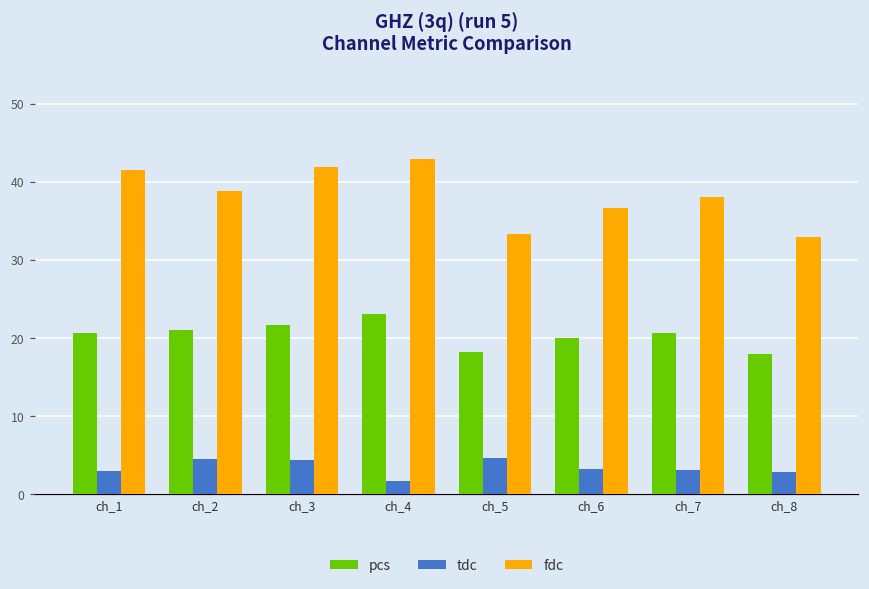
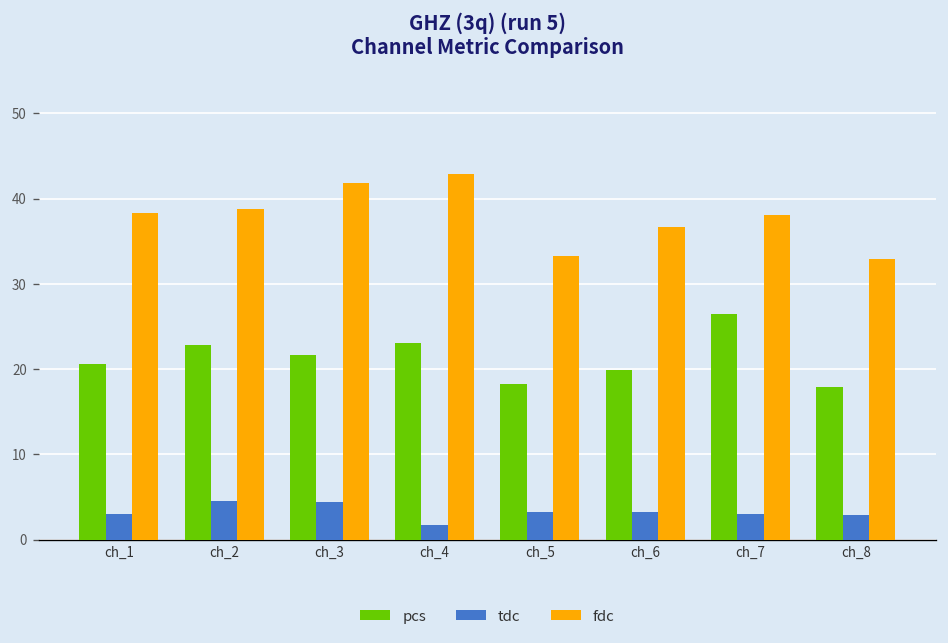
  {
    "pcs": {
      "ch_1": 21,
-     "ch_2": 21,
+     "ch_2": 23,
      "ch_3": 22,
      "ch_4": 23,
      "ch_5": 18,
      "ch_6": 20,
-     "ch_7": 21,
+     "ch_7": 26,
      "ch_8": 18
    },
    "tdc": {
      "ch_1": 3,
      "ch_2": 5,
      "ch_3": 4,
      "ch_4": 2,
-     "ch_5": 5,
+     "ch_5": 3,
      "ch_6": 3,
      "ch_7": 3,
      "ch_8": 3
    },
    "fdc": {
-     "ch_1": 42,
+     "ch_1": 38,
      "ch_2": 39,
      "ch_3": 42,
      "ch_4": 43,
      "ch_5": 33,
      "ch_6": 37,
      "ch_7": 38,
      "ch_8": 33
    }
  }
